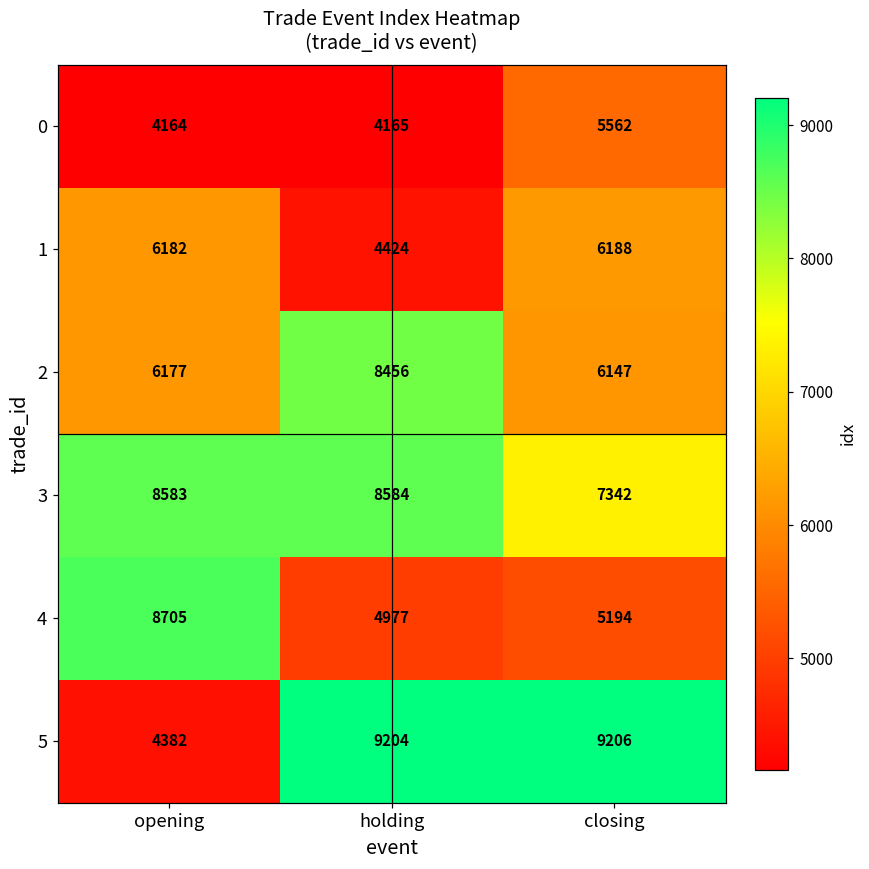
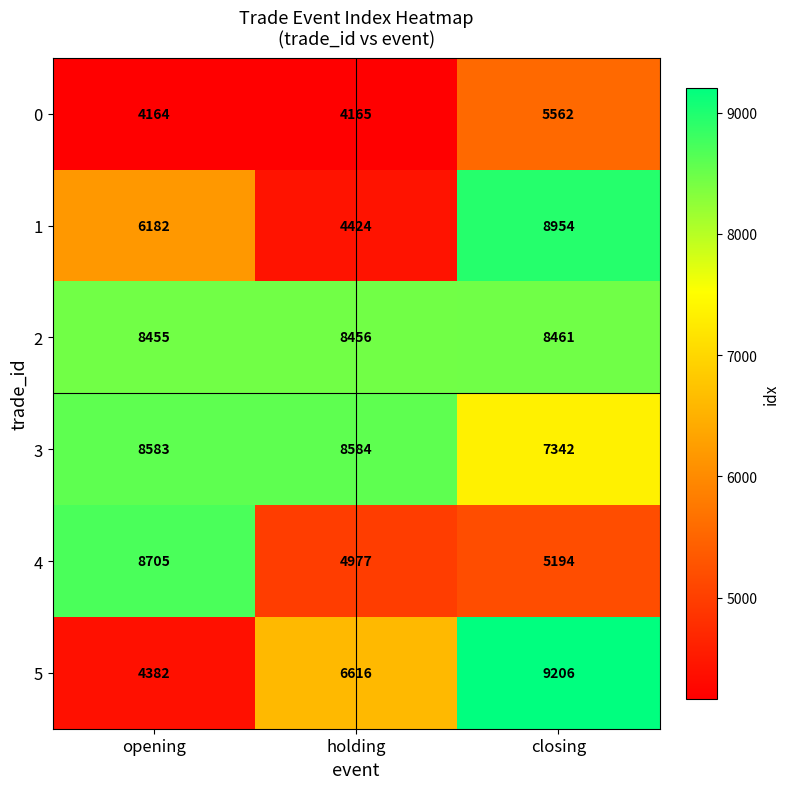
  {
    "0": {
      "opening": 4164,
      "holding": 4165,
      "closing": 5562
    },
    "1": {
      "opening": 6182,
      "holding": 4424,
-     "closing": 6188
+     "closing": 8954
    },
    "2": {
-     "opening": 6177,
+     "opening": 8455,
      "holding": 8456,
-     "closing": 6147
+     "closing": 8461
    },
    "3": {
      "opening": 8583,
      "holding": 8584,
      "closing": 7342
    },
    "4": {
      "opening": 8705,
      "holding": 4977,
      "closing": 5194
    },
    "5": {
      "opening": 4382,
-     "holding": 9204,
+     "holding": 6616,
      "closing": 9206
    }
  }
